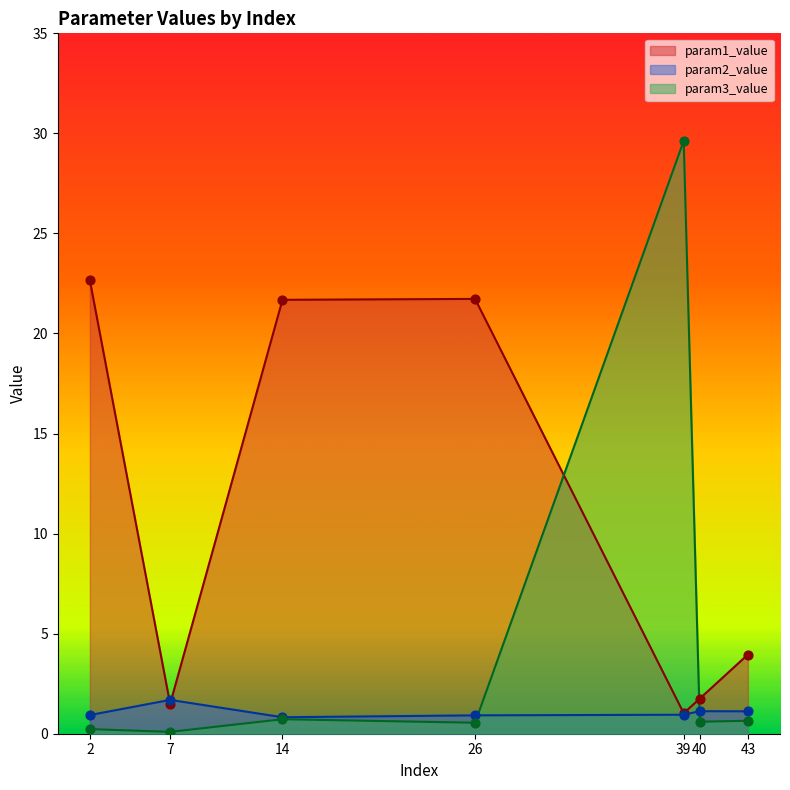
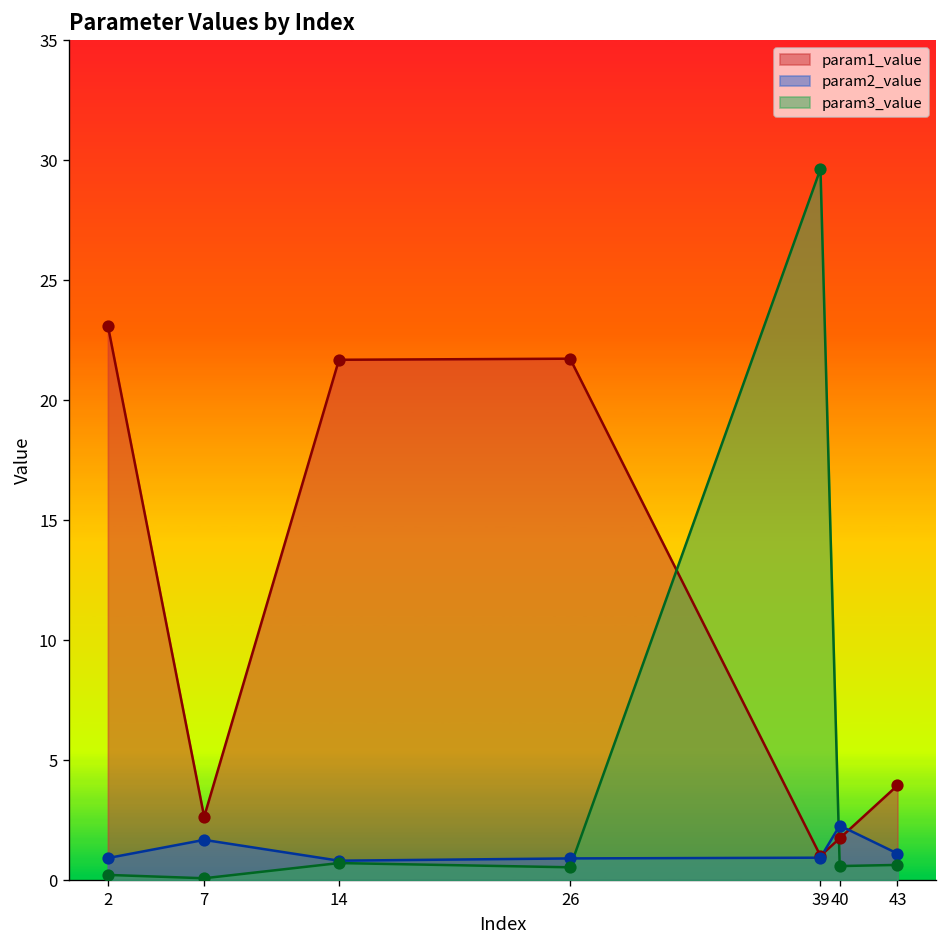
  {
    "param1_value": {
-     "2": 22.7,
-     "7": 1.5,
+     "2": 23.1,
+     "7": 2.7,
      "14": 21.7,
      "26": 21.7,
      "40": 1.8,
      "43": 4.0
    },
    "param2_value": {
      "2": 0.9,
      "7": 1.7,
      "26": 0.9,
-     "40": 1.1,
+     "40": 2.3,
      "43": 1.1
    },
    "param3_value": {
      "2": 0.2,
      "7": 0.1,
      "26": 0.5,
      "39": 29.6,
      "40": 0.6,
      "43": 0.6
    }
  }
